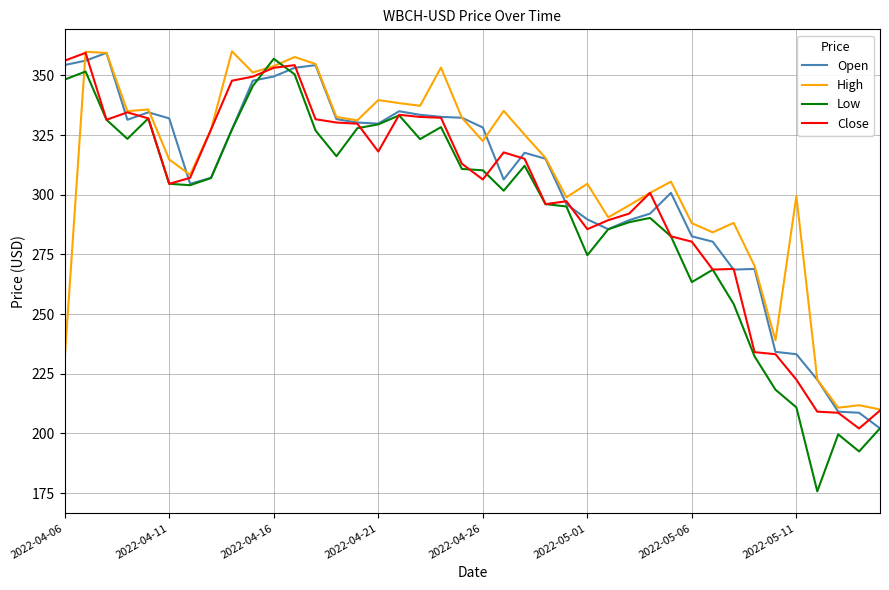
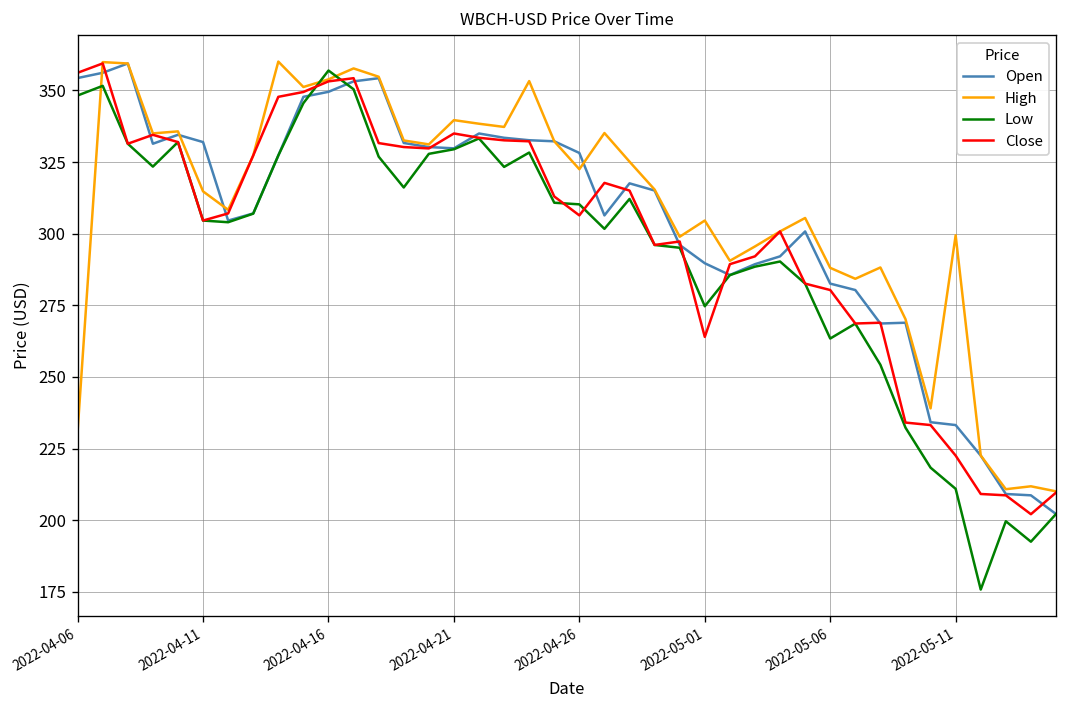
  {
    "Open": {
      "2022-04-06": 354,
      "2022-04-11": 332,
      "2022-04-16": 350,
      "2022-04-26": 328,
      "2022-05-01": 290,
      "2022-05-06": 283,
      "2022-05-11": 233
    },
    "High": {
      "2022-04-06": 231,
      "2022-04-11": 315,
      "2022-04-21": 340,
      "2022-04-26": 323,
      "2022-05-01": 305,
      "2022-05-06": 288,
      "2022-05-11": 299
    },
    "Low": {
      "2022-04-06": 348,
      "2022-04-16": 357,
      "2022-04-26": 310,
      "2022-05-01": 275,
      "2022-05-06": 263,
      "2022-05-11": 211
    },
    "Close": {
      "2022-04-06": 356,
-     "2022-04-21": 318,
+     "2022-04-21": 335,
      "2022-04-26": 306,
-     "2022-05-01": 286,
+     "2022-05-01": 264,
      "2022-05-06": 280,
      "2022-05-11": 223
    }
  }
